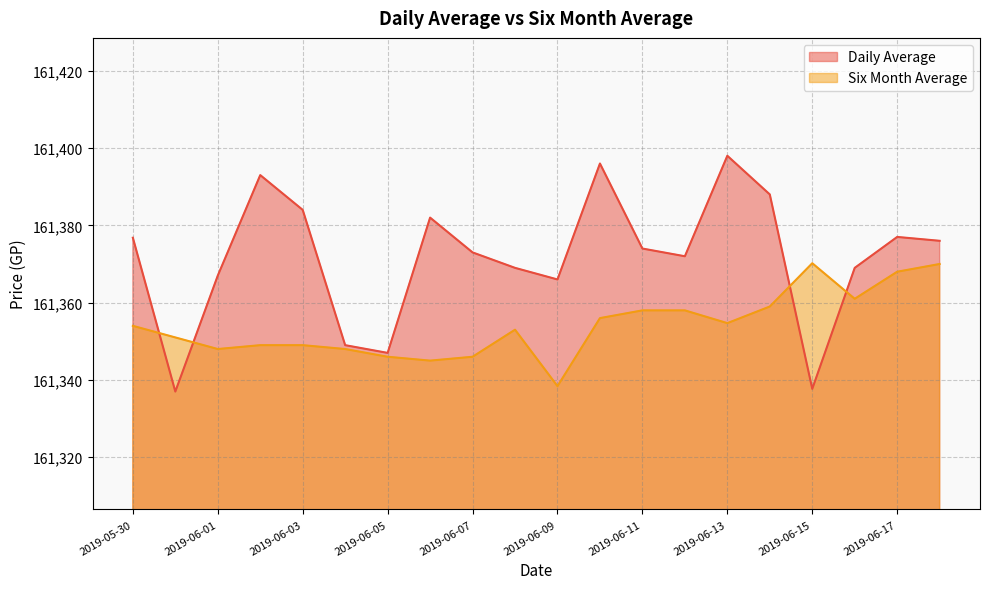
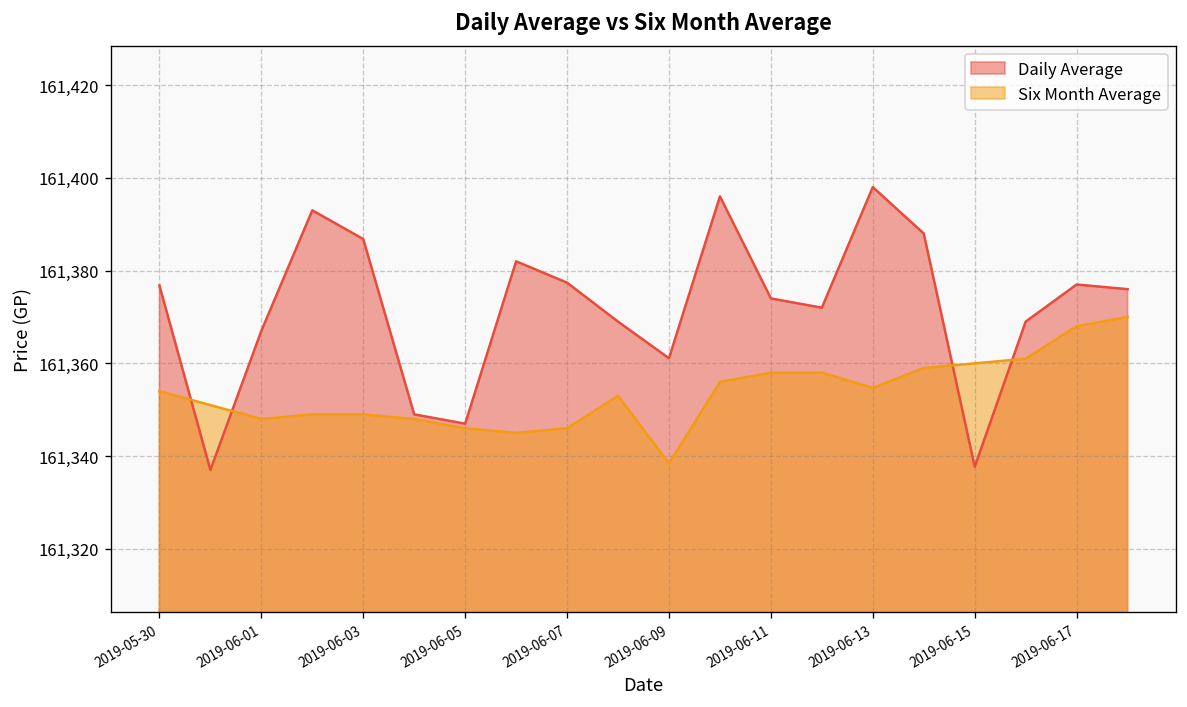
  {
    "Daily Average": {
      "2019-05-30": "161,377",
      "2019-06-01": "161,367",
-     "2019-06-03": "161,384",
+     "2019-06-03": "161,387",
      "2019-06-05": "161,347",
-     "2019-06-07": "161,373",
-     "2019-06-09": "161,366",
+     "2019-06-07": "161,377",
+     "2019-06-09": "161,361",
      "2019-06-11": "161,374",
      "2019-06-13": "161,398",
      "2019-06-15": "161,338",
      "2019-06-17": "161,377"
    },
    "Six Month Average": {
      "2019-05-30": "161,354",
      "2019-06-01": "161,348",
      "2019-06-03": "161,349",
      "2019-06-05": "161,346",
      "2019-06-07": "161,346",
      "2019-06-09": "161,338",
      "2019-06-11": "161,358",
      "2019-06-13": "161,355",
-     "2019-06-15": "161,370",
+     "2019-06-15": "161,360",
      "2019-06-17": "161,368"
    }
  }
